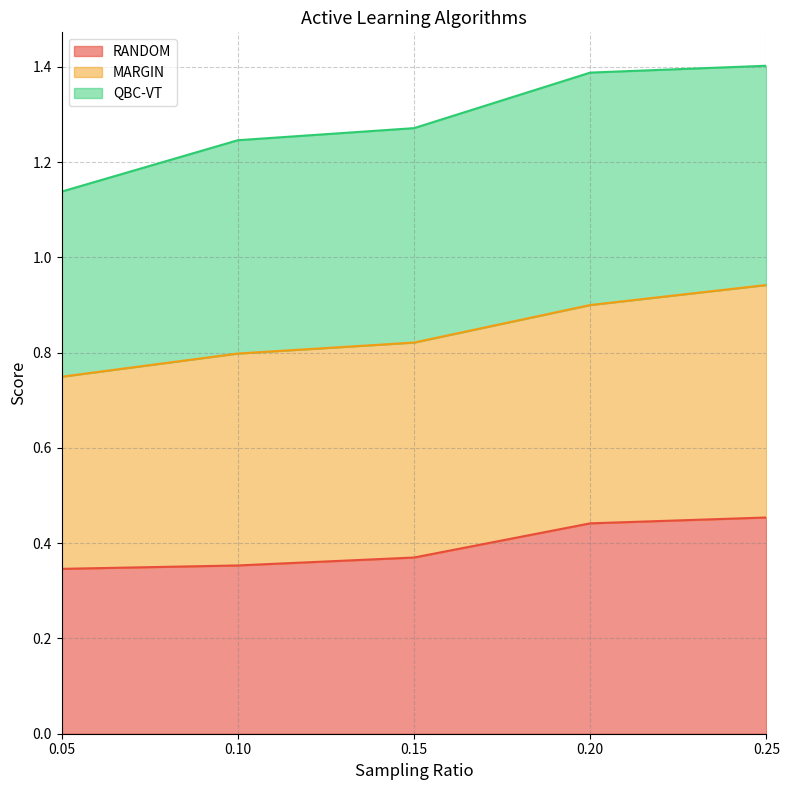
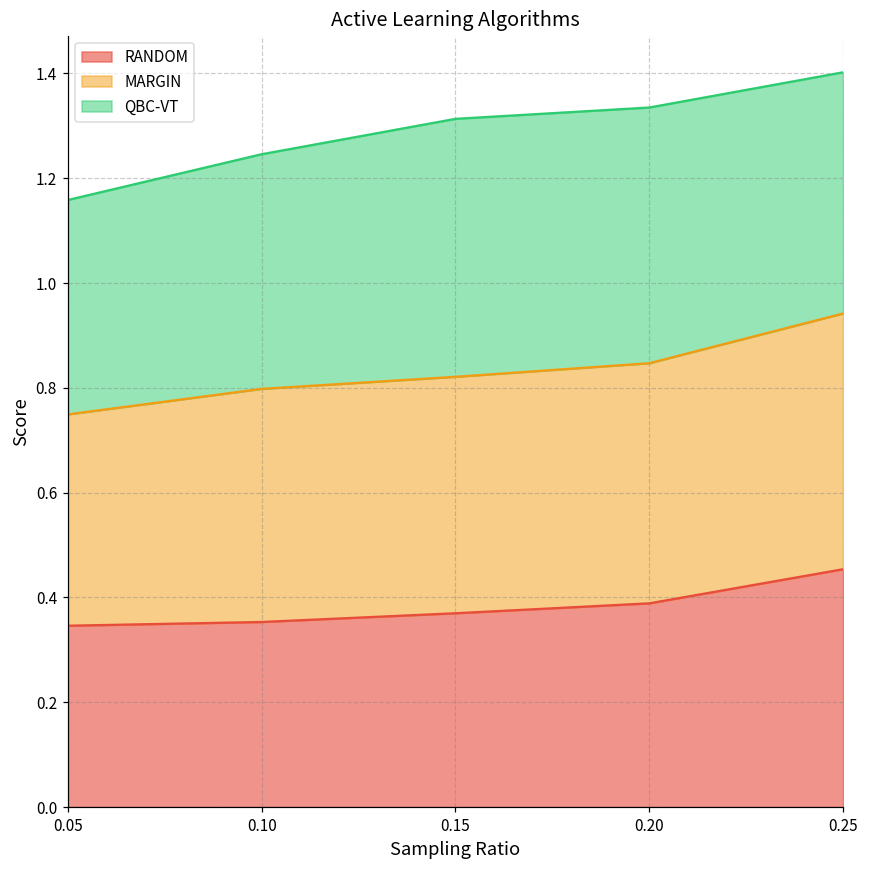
  {
    "RANDOM": {
      "0.05": 0.35,
      "0.10": 0.35,
      "0.15": 0.37,
-     "0.20": 0.44,
+     "0.20": 0.39,
      "0.25": 0.45
    },
    "MARGIN": {
      "0.05": 0.40,
      "0.10": 0.44,
      "0.15": 0.45,
      "0.20": 0.46,
      "0.25": 0.49
    },
    "QBC-VT": {
-     "0.05": 0.39,
+     "0.05": 0.41,
      "0.10": 0.45,
-     "0.15": 0.45,
+     "0.15": 0.49,
      "0.20": 0.49,
      "0.25": 0.46
    }
  }
